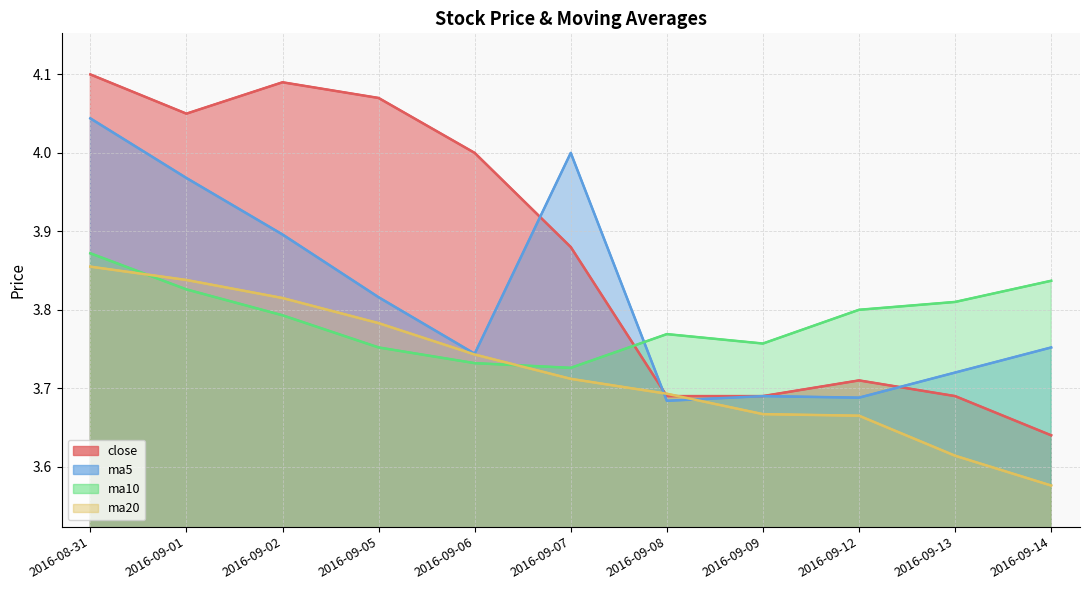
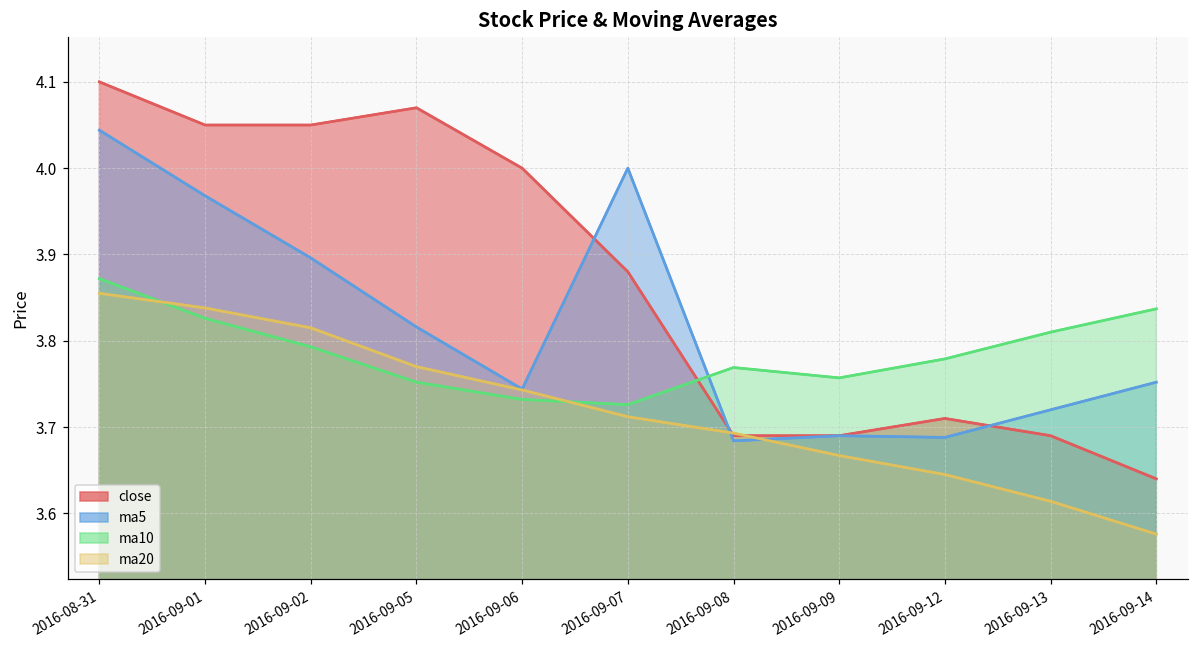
  {
    "close": {
      "2016-08-31": 4.10,
      "2016-09-01": 4.05,
-     "2016-09-02": 4.09,
+     "2016-09-02": 4.05,
      "2016-09-05": 4.07,
      "2016-09-06": 4.00,
      "2016-09-07": 3.88,
      "2016-09-12": 3.71,
      "2016-09-13": 3.69,
      "2016-09-14": 3.64
    },
    "ma5": {
      "2016-08-31": 4.04,
      "2016-09-01": 3.97,
      "2016-09-02": 3.90,
      "2016-09-05": 3.82,
      "2016-09-07": 4.00,
      "2016-09-08": 3.68,
      "2016-09-12": 3.69,
      "2016-09-13": 3.72,
      "2016-09-14": 3.75
    },
    "ma10": {
      "2016-08-31": 3.87,
      "2016-09-01": 3.83,
      "2016-09-02": 3.79,
      "2016-09-05": 3.75,
      "2016-09-06": 3.73,
      "2016-09-07": 3.73,
      "2016-09-08": 3.77,
      "2016-09-09": 3.76,
-     "2016-09-12": 3.80,
+     "2016-09-12": 3.78,
      "2016-09-13": 3.81,
      "2016-09-14": 3.84
    },
    "ma20": {
      "2016-08-31": 3.86,
      "2016-09-01": 3.84,
      "2016-09-02": 3.82,
-     "2016-09-05": 3.78,
+     "2016-09-05": 3.77,
      "2016-09-07": 3.71,
      "2016-09-09": 3.67,
-     "2016-09-12": 3.67,
+     "2016-09-12": 3.65,
      "2016-09-13": 3.61,
      "2016-09-14": 3.58
    }
  }
